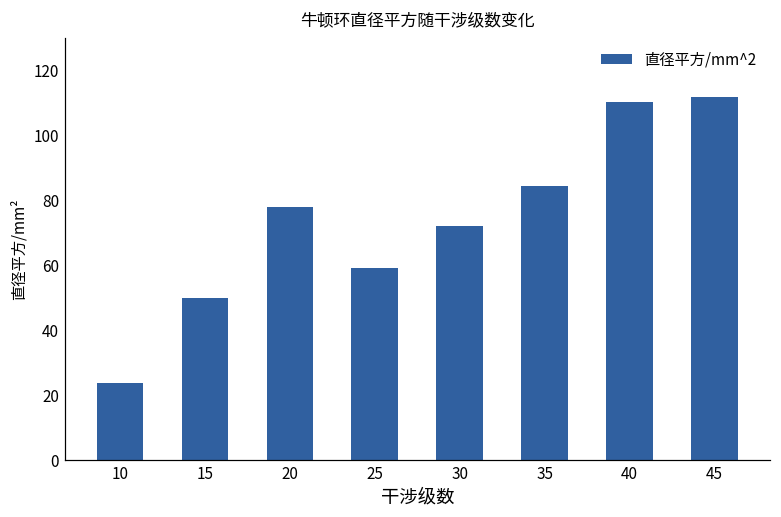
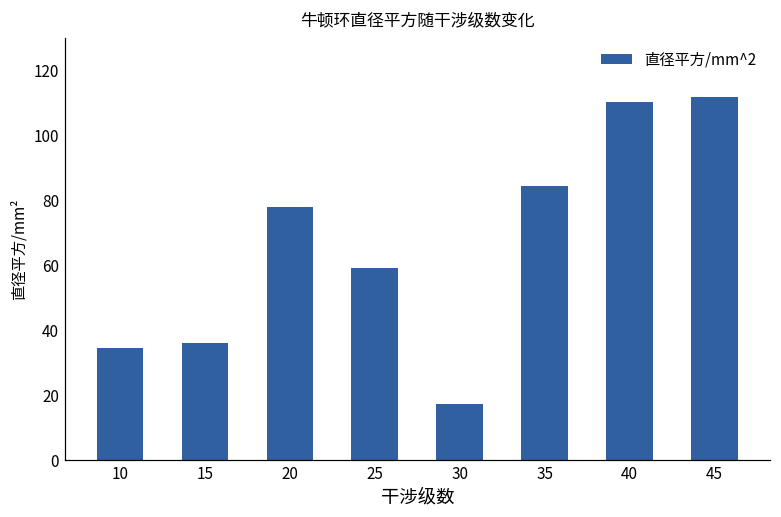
  {
-   "10": 24,
-   "15": 50,
+   "10": 34,
+   "15": 36,
    "20": 78,
    "25": 59,
-   "30": 72,
+   "30": 17,
    "35": 84,
    "40": 110,
    "45": 112
  }
